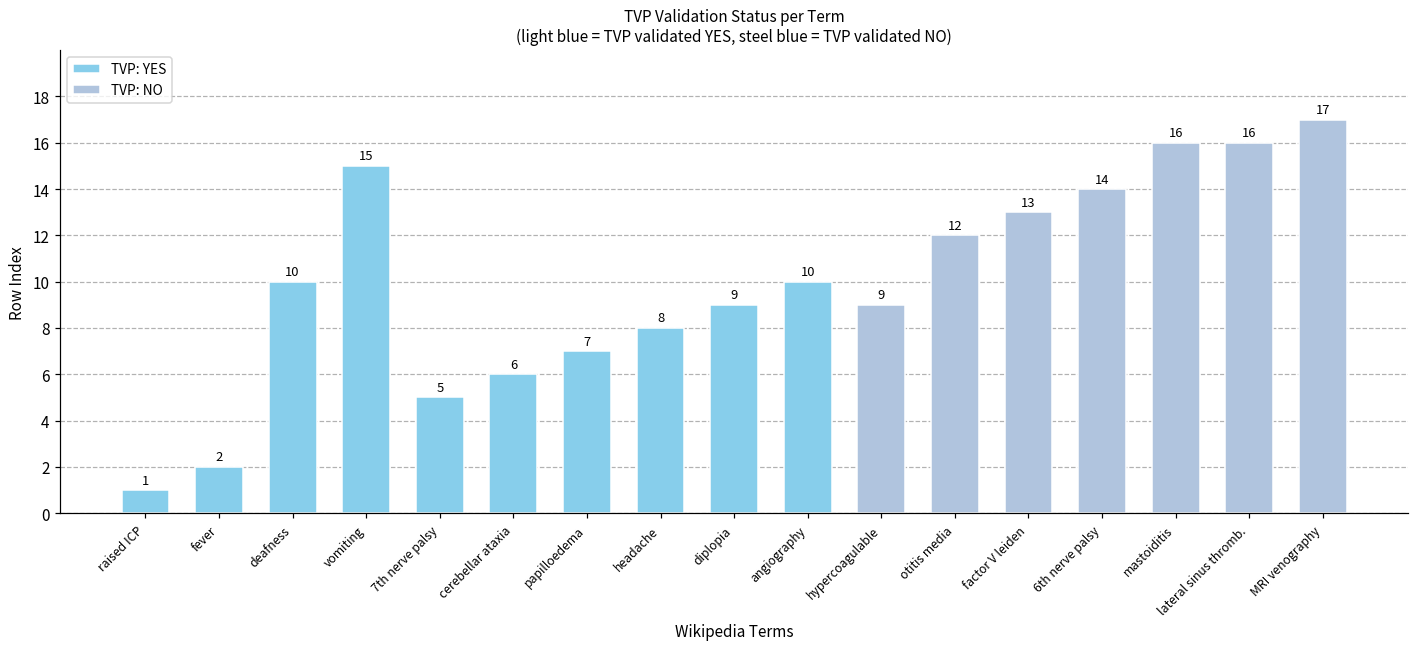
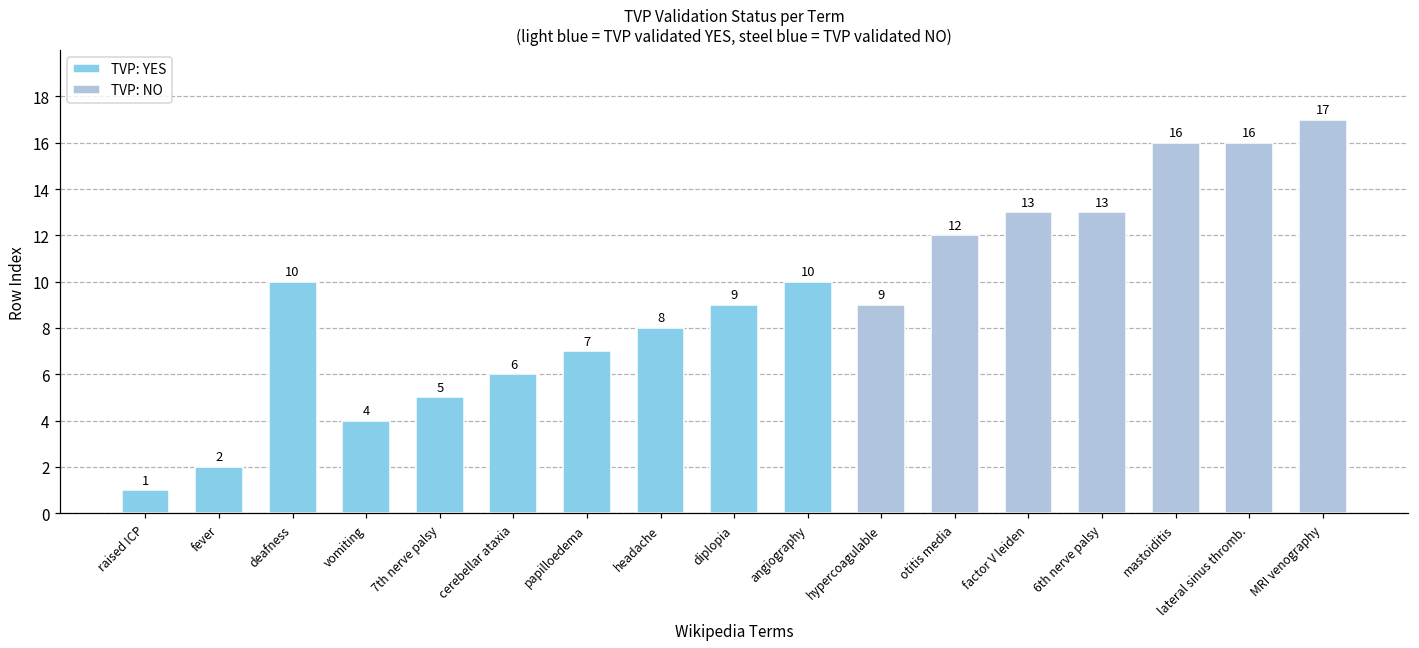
  {
    "raised ICP": 1,
    "fever": 2,
    "deafness": 10,
-   "vomiting": 15,
+   "vomiting": 4,
    "7th nerve palsy": 5,
    "cerebellar ataxia": 6,
    "papilloedema": 7,
    "headache": 8,
    "diplopia": 9,
    "angiography": 10,
    "hypercoagulable": 9,
    "otitis media": 12,
    "factor V leiden": 13,
-   "6th nerve palsy": 14,
+   "6th nerve palsy": 13,
    "mastoiditis": 16,
    "lateral sinus thromb.": 16,
    "MRI venography": 17
  }
